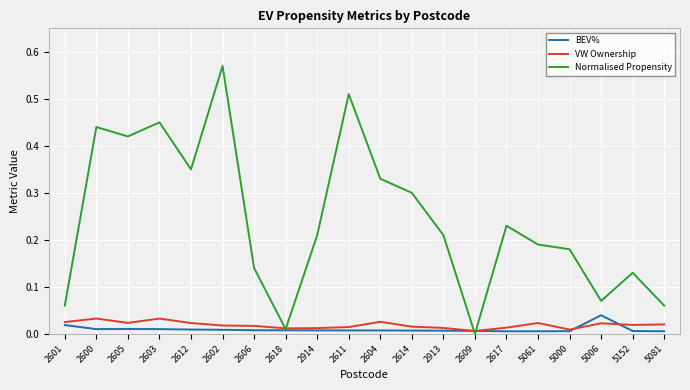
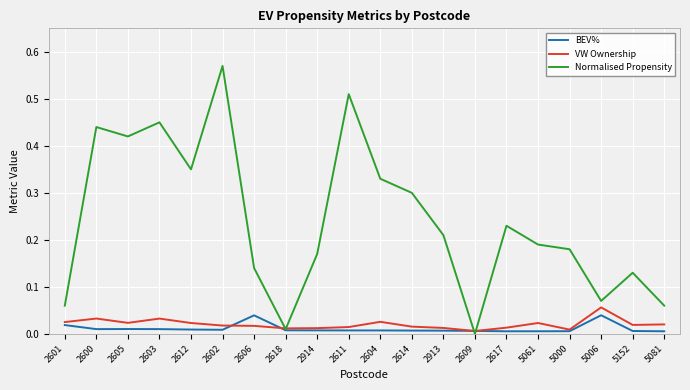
  {
    "BEV%": {
      "2601": 0.02,
      "2600": 0.01,
      "2605": 0.01,
      "2603": 0.01,
      "2612": 0.01,
      "2602": 0.01,
-     "2606": 0.01,
+     "2606": 0.04,
      "2611": 0.01,
      "2604": 0.01,
      "2614": 0.01,
      "2913": 0.01,
      "2617": 0.01,
      "5061": 0.01,
      "5006": 0.04,
      "5152": 0.01,
      "5081": 0.01
    },
    "VW Ownership": {
      "2601": 0.03,
      "2600": 0.03,
      "2605": 0.02,
      "2603": 0.03,
      "2612": 0.02,
      "2602": 0.02,
      "2606": 0.02,
      "2611": 0.01,
      "2604": 0.03,
      "2614": 0.02,
      "2913": 0.01,
      "2617": 0.01,
      "5061": 0.02,
-     "5006": 0.02,
+     "5006": 0.06,
      "5152": 0.02,
      "5081": 0.02
    },
    "Normalised Propensity": {
      "2601": 0.06,
      "2600": 0.44,
      "2605": 0.42,
      "2603": 0.45,
      "2612": 0.35,
      "2602": 0.57,
      "2606": 0.14,
-     "2914": 0.21,
+     "2914": 0.17,
      "2611": 0.51,
      "2604": 0.33,
      "2614": 0.30,
      "2913": 0.21,
      "2609": 0.00,
      "2617": 0.23,
      "5061": 0.19,
      "5000": 0.18,
      "5006": 0.07,
      "5152": 0.13,
      "5081": 0.06
    }
  }
